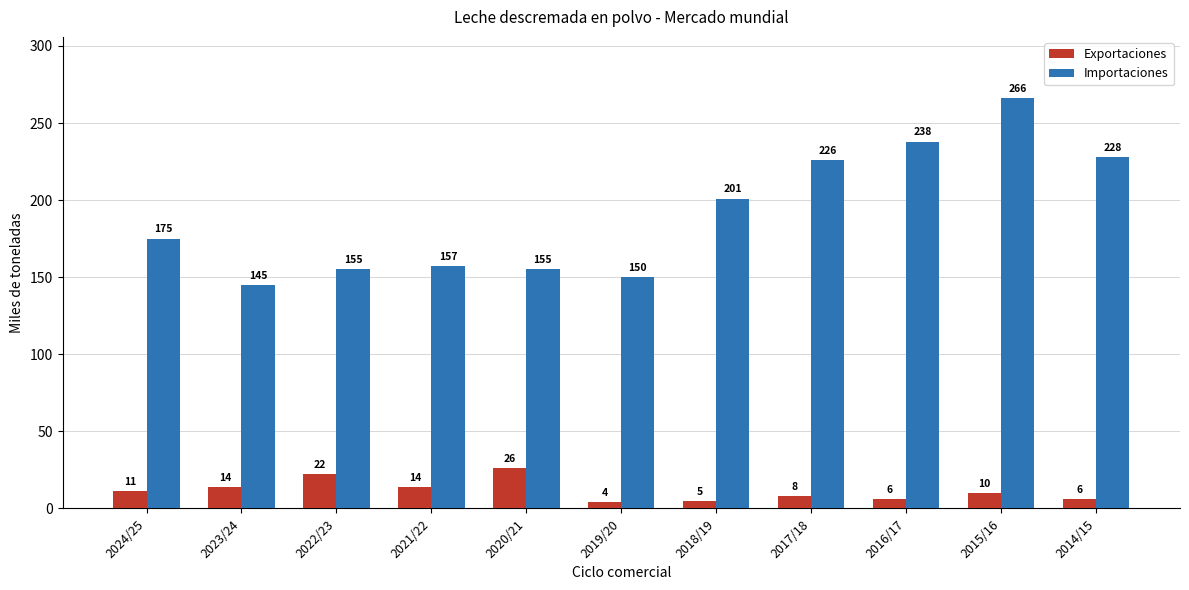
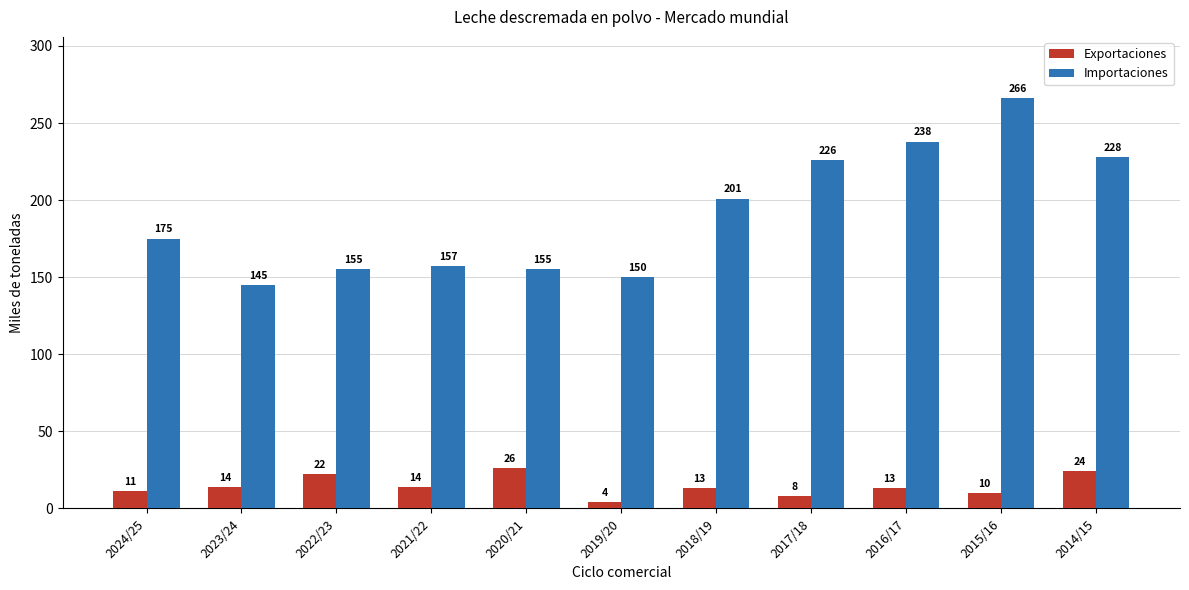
  {
    "Exportaciones": {
      "2024/25": 11,
      "2023/24": 14,
      "2022/23": 22,
      "2021/22": 14,
      "2020/21": 26,
      "2019/20": 4,
-     "2018/19": 5,
+     "2018/19": 13,
      "2017/18": 8,
-     "2016/17": 6,
+     "2016/17": 13,
      "2015/16": 10,
-     "2014/15": 6
+     "2014/15": 24
    },
    "Importaciones": {
      "2024/25": 175,
      "2023/24": 145,
      "2022/23": 155,
      "2021/22": 157,
      "2020/21": 155,
      "2019/20": 150,
      "2018/19": 201,
      "2017/18": 226,
      "2016/17": 238,
      "2015/16": 266,
      "2014/15": 228
    }
  }
